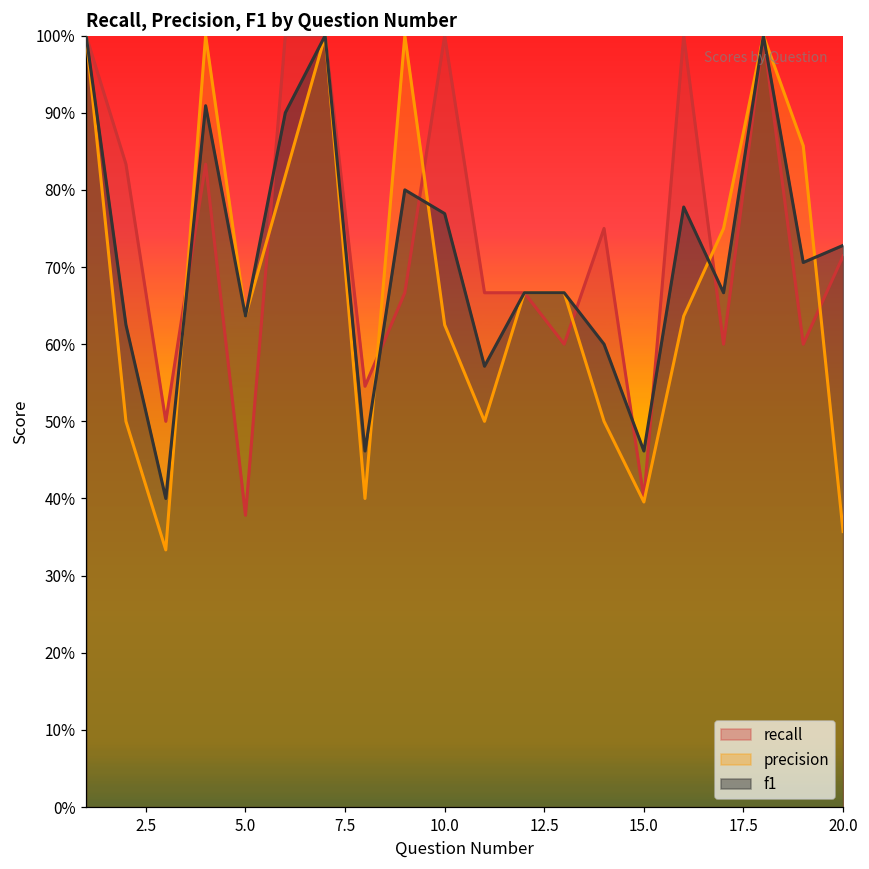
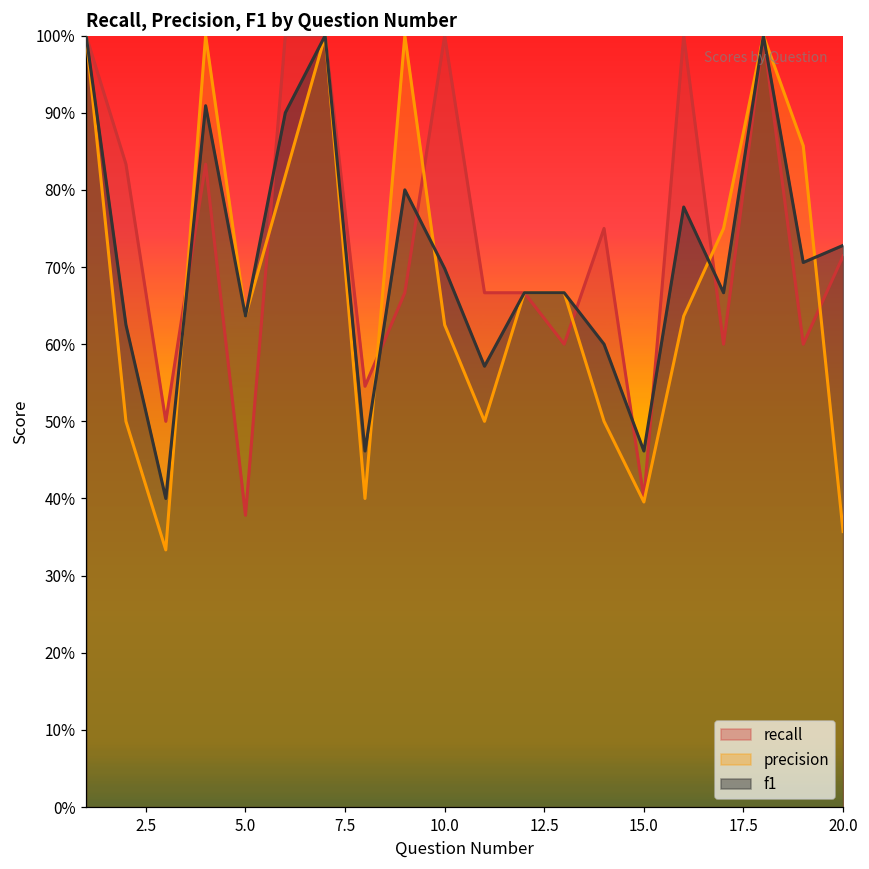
  {
    "recall": {
      "5.0": "38%",
      "10.0": "100%",
      "15.0": "40%",
      "20.0": "71%"
    },
    "precision": {
      "10.0": "63%",
      "15.0": "40%",
      "20.0": "36%"
    },
    "f1": {
-     "10.0": "77%",
+     "10.0": "70%",
      "15.0": "46%",
      "20.0": "73%"
    }
  }
